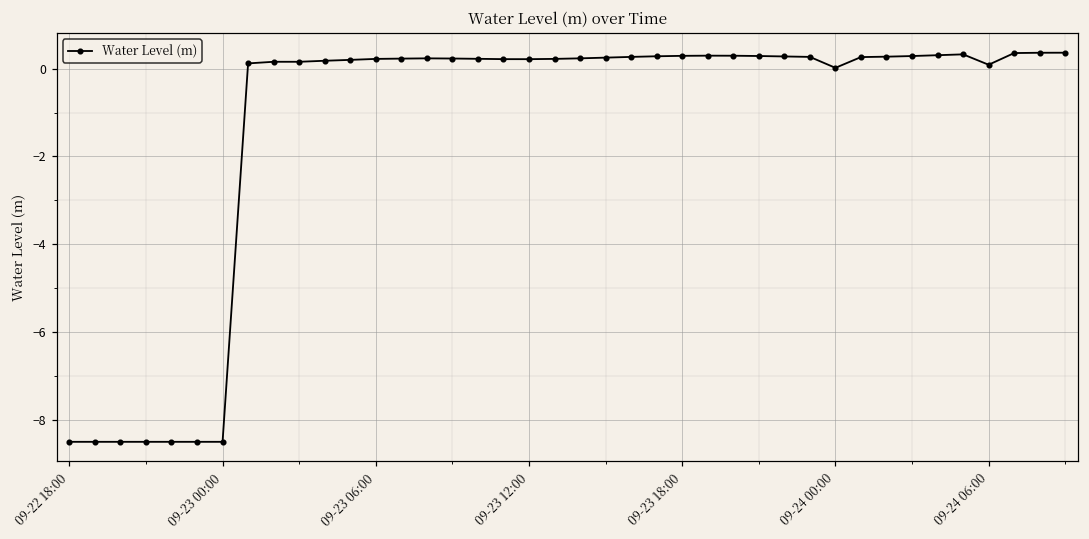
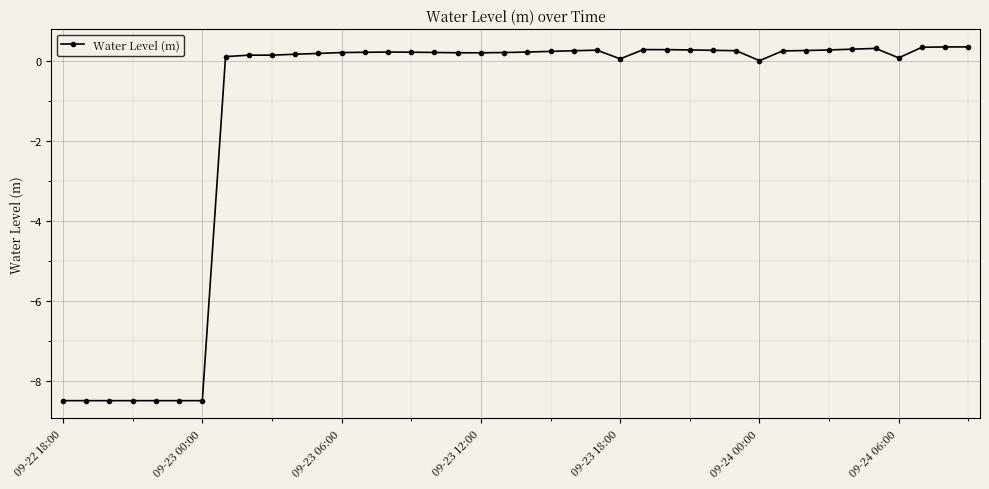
  {
    "09-22 18:00": -8.5,
    "09-23 00:00": -8.5,
    "09-23 06:00": 0.2,
    "09-23 12:00": 0.2,
-   "09-23 18:00": 0.3,
+   "09-23 18:00": 0.1,
    "09-24 00:00": 0.0,
    "09-24 06:00": 0.1
  }
